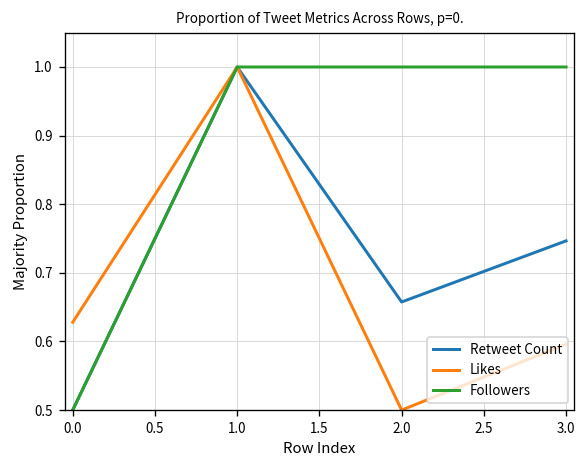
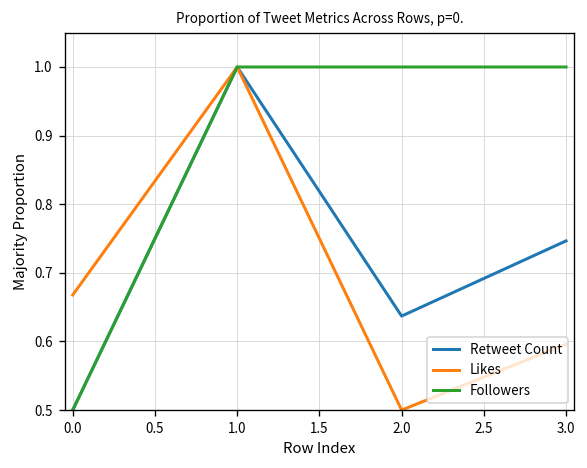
  {
    "Retweet Count": {
-     "2.0": 0.66,
+     "2.0": 0.64,
      "3.0": 0.75
    },
    "Likes": {
-     "0.0": 0.63,
+     "0.0": 0.67,
      "2.0": 0.50
    },
    "Followers": {
      "2.0": 1.00,
      "3.0": 1.00
    }
  }
